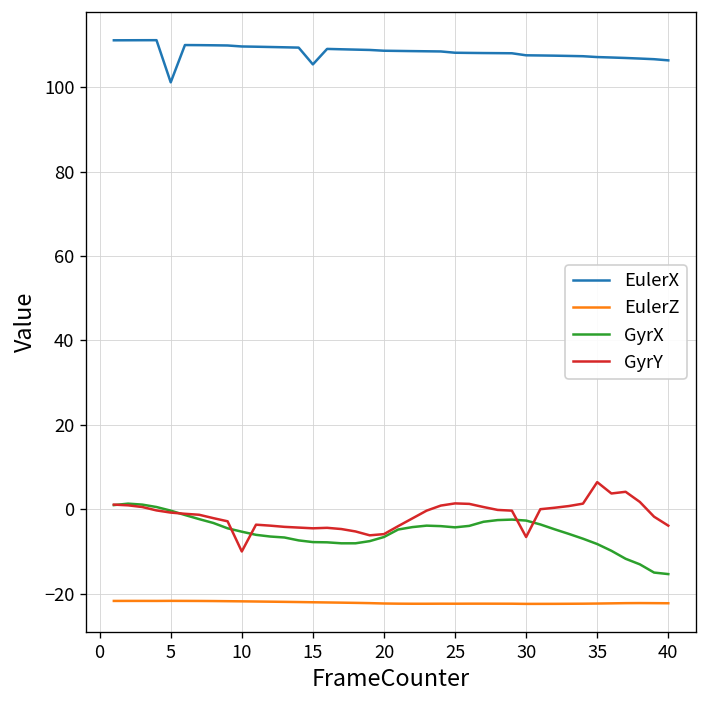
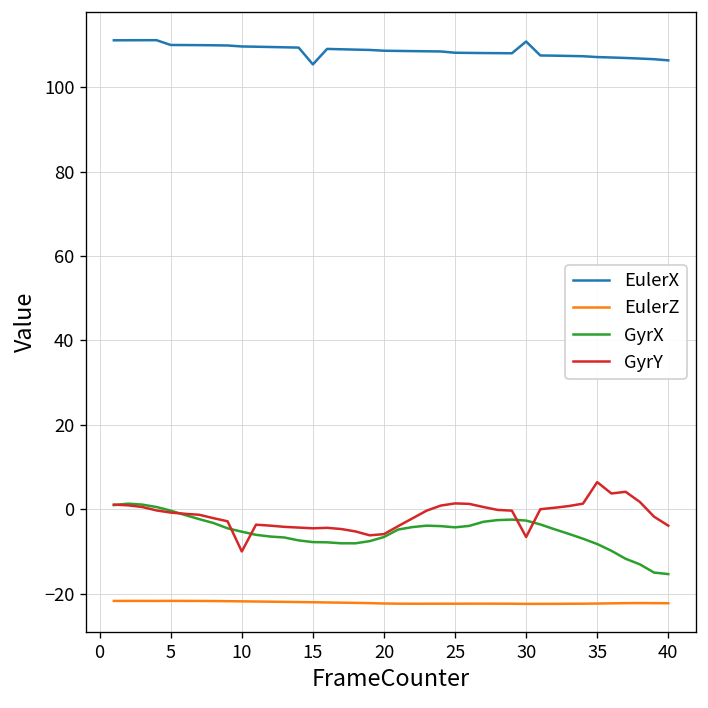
  {
    "EulerX": {
-     "5": 101,
+     "5": 110,
      "10": 110,
      "15": 105,
      "20": 109,
      "25": 108,
-     "30": 108,
+     "30": 111,
      "35": 107,
      "40": 106
    },
    "EulerZ": {
      "5": -22,
      "10": -22,
      "15": -22,
      "20": -22,
      "25": -22,
      "30": -22,
      "35": -22,
      "40": -22
    },
    "GyrX": {
      "10": -5,
      "15": -8,
      "25": -4,
      "30": -3,
      "35": -8,
      "40": -15
    },
    "GyrY": {
      "10": -10,
      "15": -5,
      "25": 1,
      "30": -7,
      "35": 6,
      "40": -4
    }
  }
